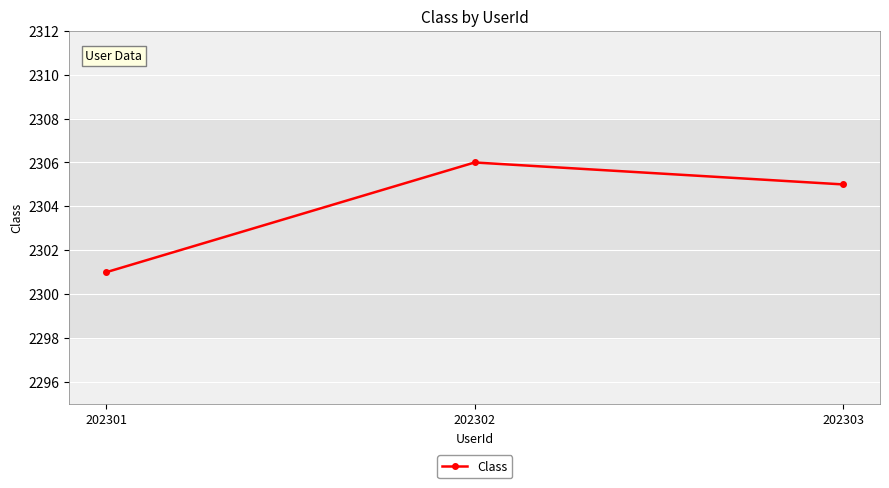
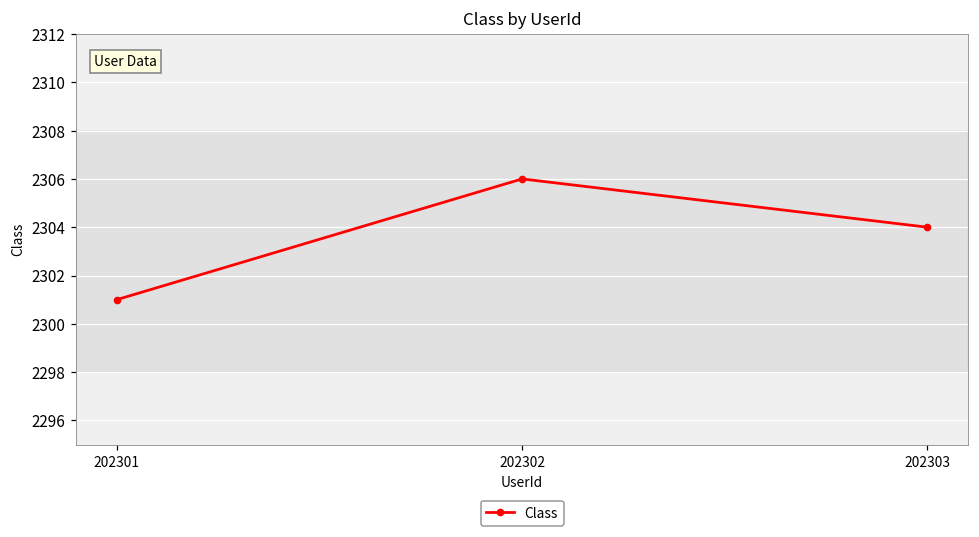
  {
    "202301": 2301,
    "202302": 2306,
-   "202303": 2305
+   "202303": 2304
  }
